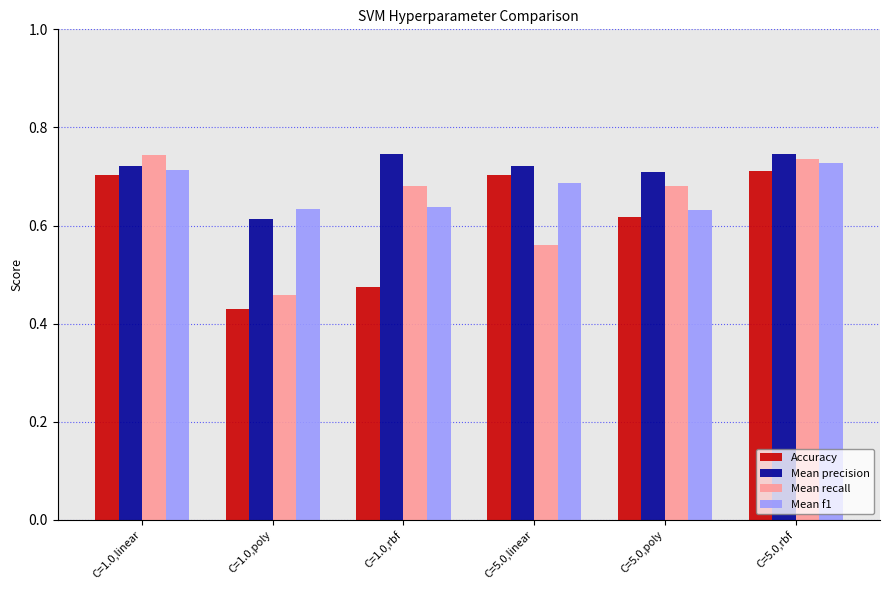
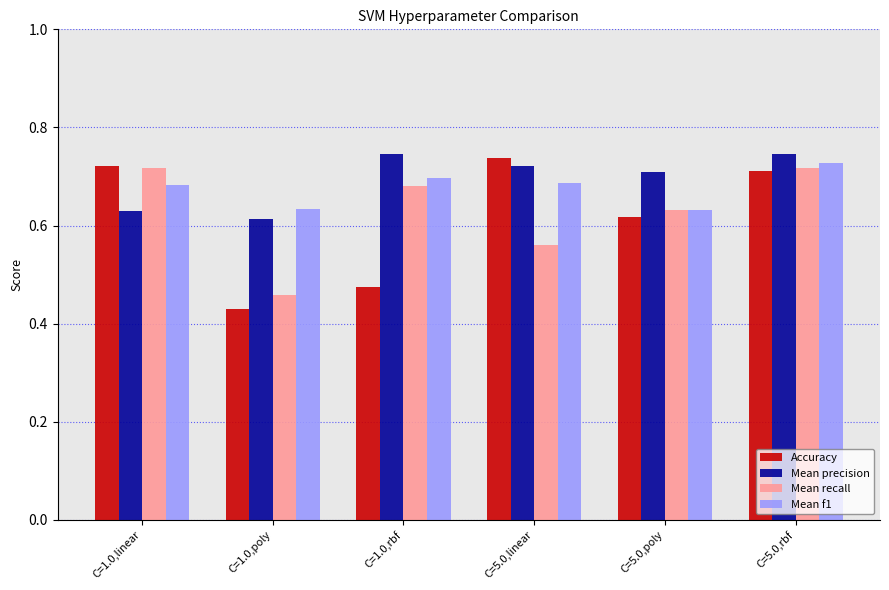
  {
    "Accuracy": {
-     "C=1.0,linear": 0.70,
+     "C=1.0,linear": 0.72,
      "C=1.0,poly": 0.43,
      "C=1.0,rbf": 0.48,
-     "C=5.0,linear": 0.70,
+     "C=5.0,linear": 0.74,
      "C=5.0,poly": 0.62,
      "C=5.0,rbf": 0.71
    },
    "Mean precision": {
-     "C=1.0,linear": 0.72,
+     "C=1.0,linear": 0.63,
      "C=1.0,poly": 0.61,
      "C=1.0,rbf": 0.75,
      "C=5.0,linear": 0.72,
      "C=5.0,poly": 0.71,
      "C=5.0,rbf": 0.75
    },
    "Mean recall": {
-     "C=1.0,linear": 0.74,
+     "C=1.0,linear": 0.72,
      "C=1.0,poly": 0.46,
      "C=1.0,rbf": 0.68,
      "C=5.0,linear": 0.56,
-     "C=5.0,poly": 0.68,
-     "C=5.0,rbf": 0.74
+     "C=5.0,poly": 0.63,
+     "C=5.0,rbf": 0.72
    },
    "Mean f1": {
-     "C=1.0,linear": 0.71,
+     "C=1.0,linear": 0.68,
      "C=1.0,poly": 0.63,
-     "C=1.0,rbf": 0.64,
+     "C=1.0,rbf": 0.70,
      "C=5.0,linear": 0.69,
      "C=5.0,poly": 0.63,
      "C=5.0,rbf": 0.73
    }
  }
